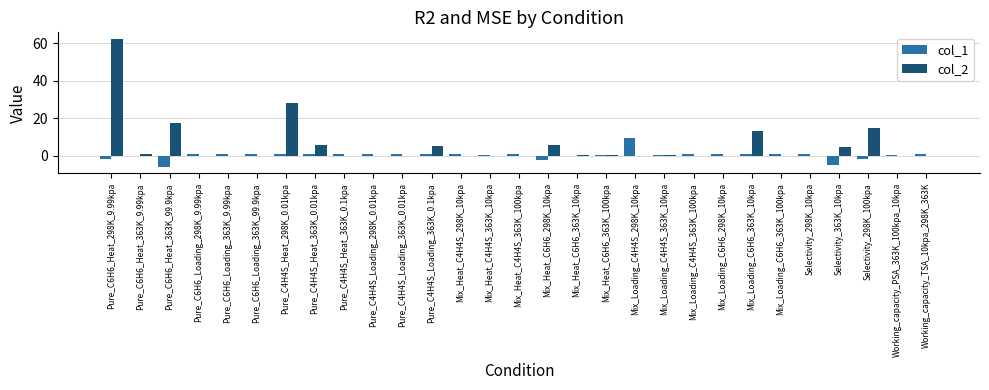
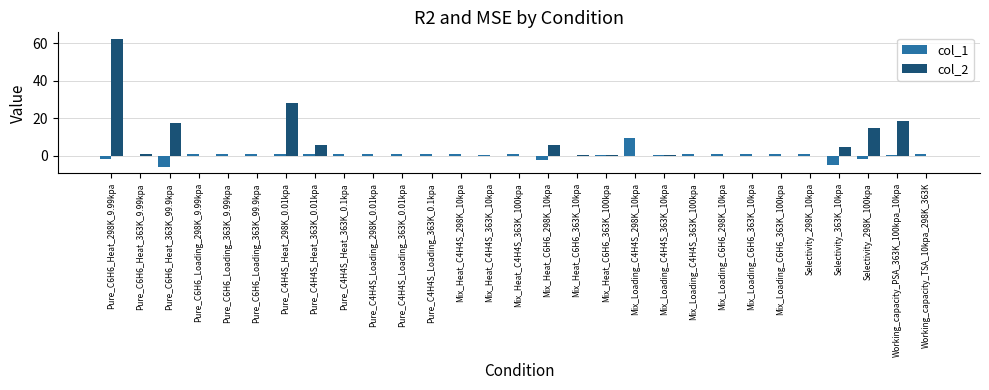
  {
    "col_1": {
      "Pure_C6H6_Heat_298K_9.99kpa": -2,
      "Pure_C6H6_Heat_363K_99.9kpa": -6,
      "Mix_Heat_C6H6_298K_10kpa": -2,
      "Mix_Loading_C4H4S_298K_10kpa": 10,
      "Selectivity_363K_10kpa": -5,
      "Selectivity_298K_100kpa": -2
    },
    "col_2": {
      "Pure_C6H6_Heat_298K_9.99kpa": 62,
      "Pure_C6H6_Heat_363K_99.9kpa": 17,
      "Pure_C4H4S_Heat_298K_0.01kpa": 28,
      "Pure_C4H4S_Heat_363K_0.01kpa": 6,
-     "Pure_C4H4S_Loading_363K_0.1kpa": 5,
+     "Pure_C4H4S_Loading_363K_0.1kpa": 0,
      "Mix_Heat_C6H6_298K_10kpa": 6,
-     "Mix_Loading_C6H6_363K_10kpa": 13,
+     "Mix_Loading_C6H6_363K_10kpa": 0,
      "Selectivity_363K_10kpa": 5,
      "Selectivity_298K_100kpa": 15,
-     "Working_capacity_PSA_363K_100kpa_10kpa": 0
+     "Working_capacity_PSA_363K_100kpa_10kpa": 19
    }
  }
